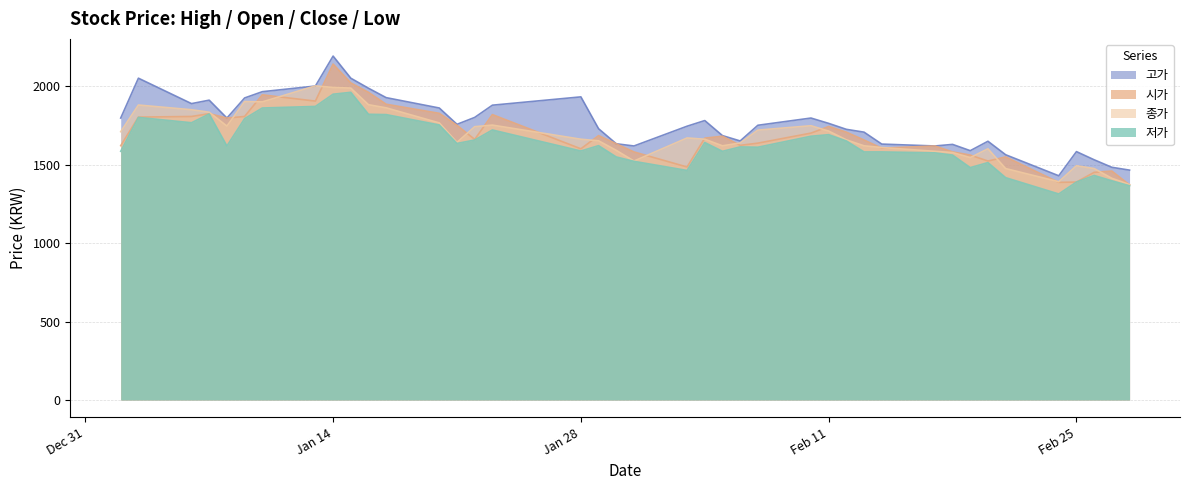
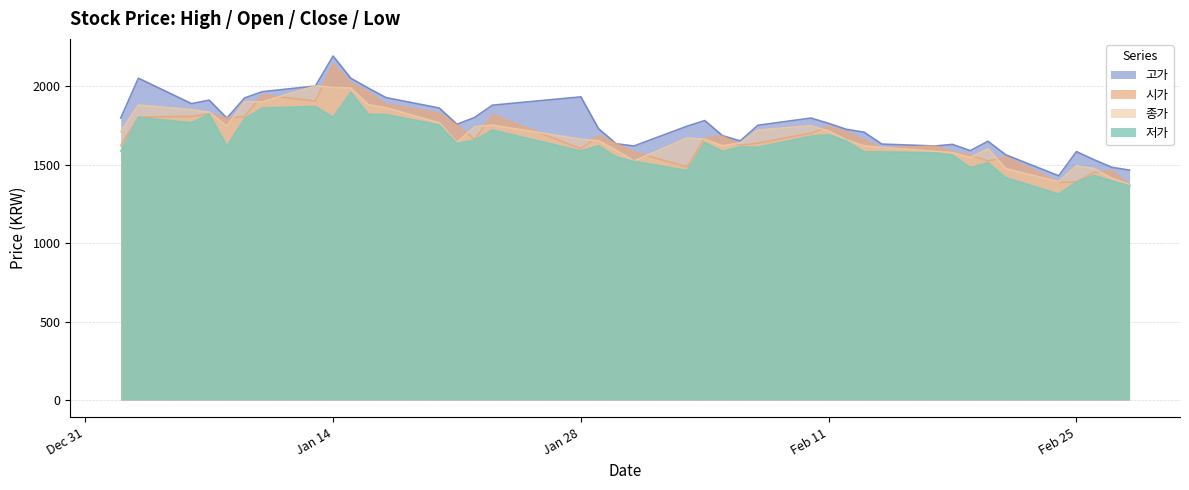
  {
    "고가": {
      "Jan 14": 2190,
      "Jan 28": 1930,
      "Feb 11": 1760,
      "Feb 25": 1580
    },
    "저가": {
-     "Jan 14": 1950,
+     "Jan 14": 1800,
      "Feb 11": 1690
    }
  }
